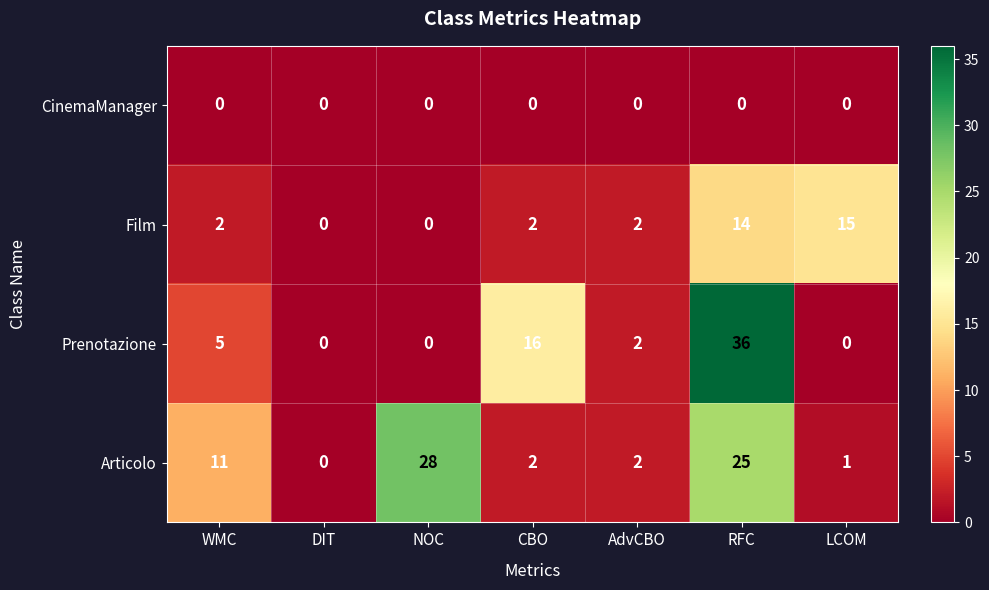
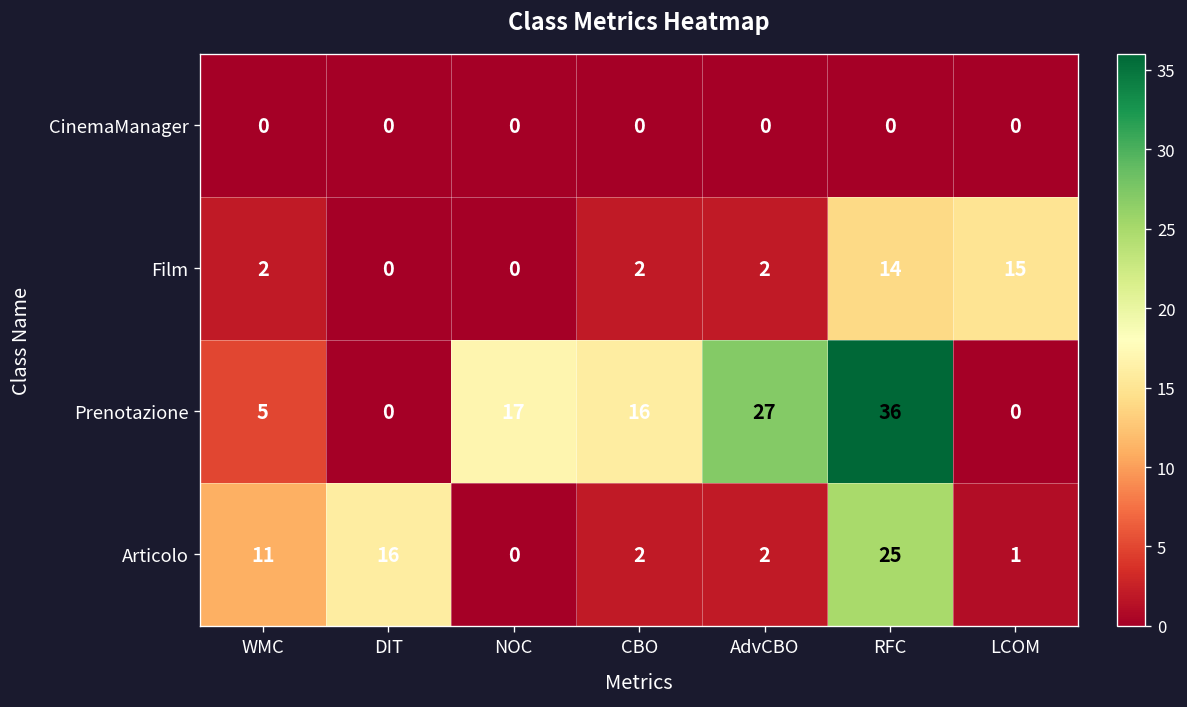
  {
    "CinemaManager": {
      "WMC": 0,
      "DIT": 0,
      "NOC": 0,
      "CBO": 0,
      "AdvCBO": 0,
      "RFC": 0,
      "LCOM": 0
    },
    "Film": {
      "WMC": 2,
      "DIT": 0,
      "NOC": 0,
      "CBO": 2,
      "AdvCBO": 2,
      "RFC": 14,
      "LCOM": 15
    },
    "Prenotazione": {
      "WMC": 5,
      "DIT": 0,
-     "NOC": 0,
+     "NOC": 17,
      "CBO": 16,
-     "AdvCBO": 2,
+     "AdvCBO": 27,
      "RFC": 36,
      "LCOM": 0
    },
    "Articolo": {
      "WMC": 11,
-     "DIT": 0,
-     "NOC": 28,
+     "DIT": 16,
+     "NOC": 0,
      "CBO": 2,
      "AdvCBO": 2,
      "RFC": 25,
      "LCOM": 1
    }
  }
